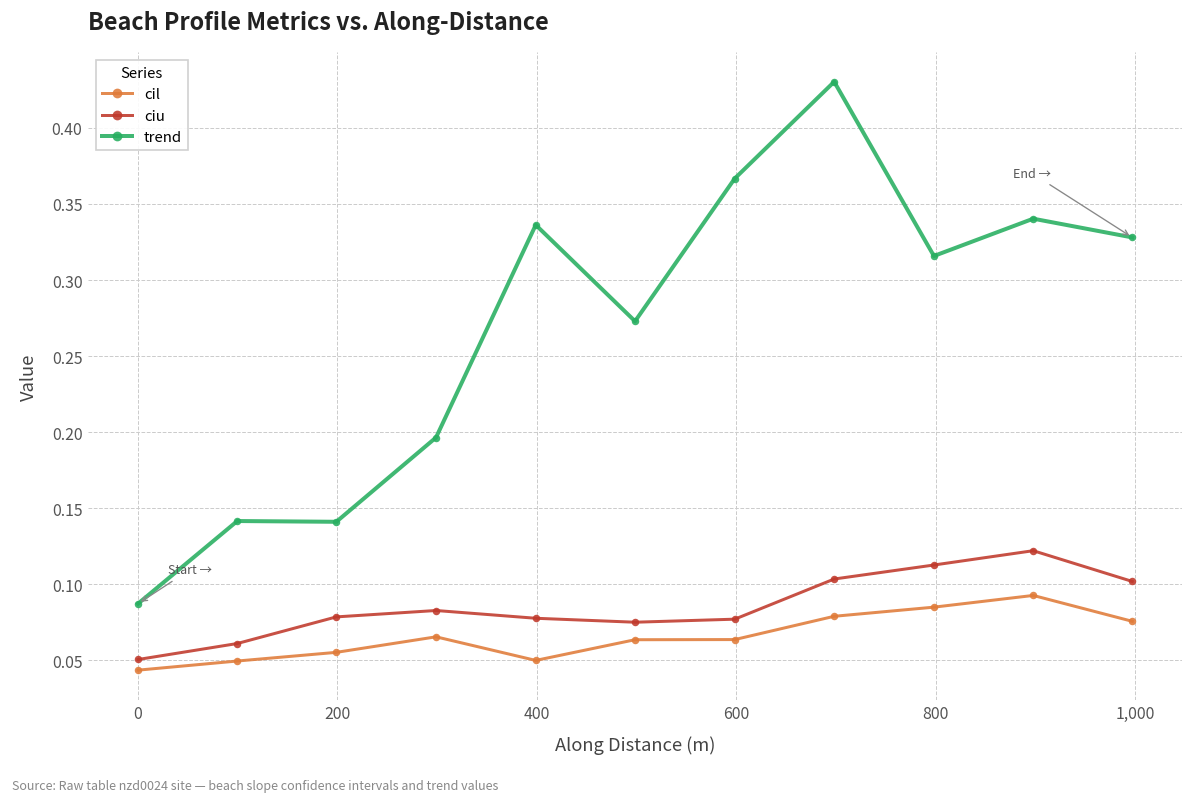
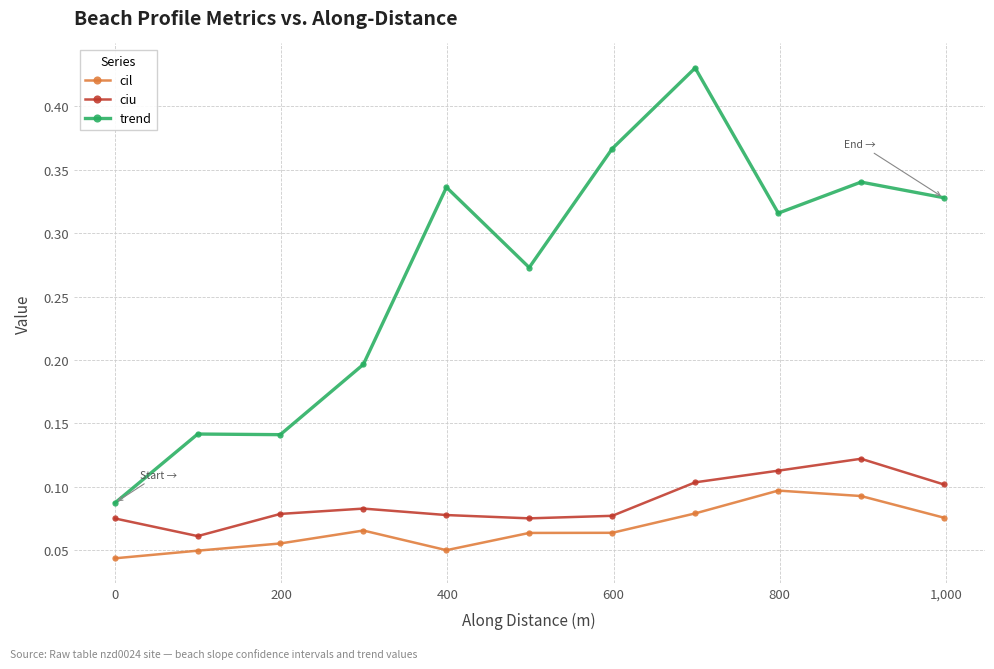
  {
    "cil": {
      "0": 0.044,
      "200": 0.055,
      "400": 0.050,
      "600": 0.064,
-     "800": 0.085
+     "800": 0.097
    },
    "ciu": {
-     "0": 0.051,
+     "0": 0.075,
      "200": 0.079,
      "400": 0.078,
      "600": 0.077,
      "800": 0.113
    },
    "trend": {
      "0": 0.087,
      "200": 0.141,
      "400": 0.336,
      "600": 0.367,
      "800": 0.316
    }
  }
